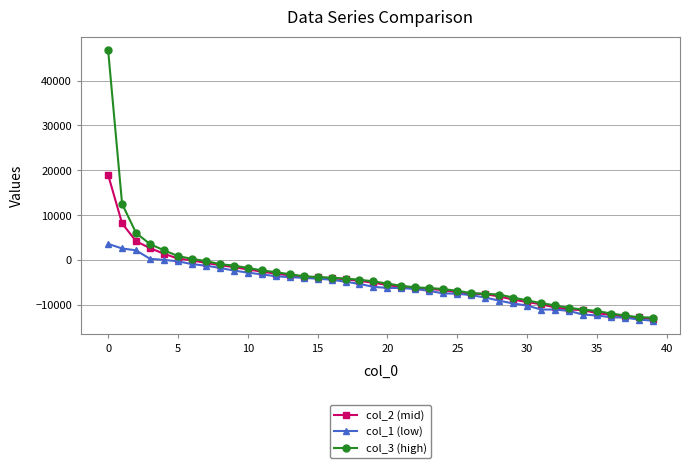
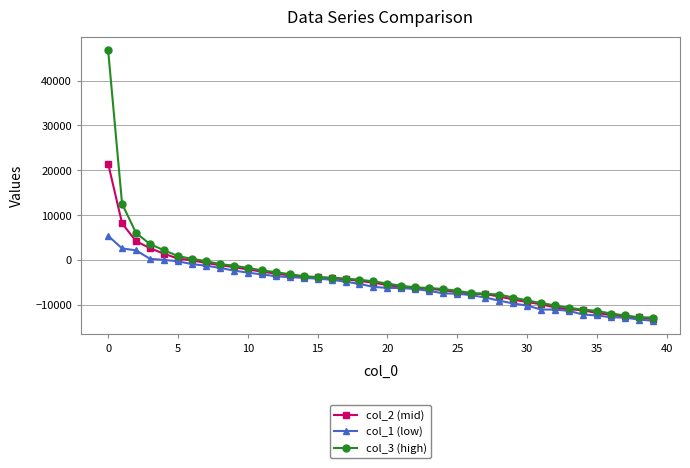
  {
    "col_2 (mid)": {
-     "0": 19000
+     "0": 22000
    },
    "col_1 (low)": {
-     "0": 4000,
+     "0": 5000,
      "5": 0,
      "10": -3000,
      "20": -6000,
      "30": -10000
    },
    "col_3 (high)": {
      "0": 47000
    }
  }
